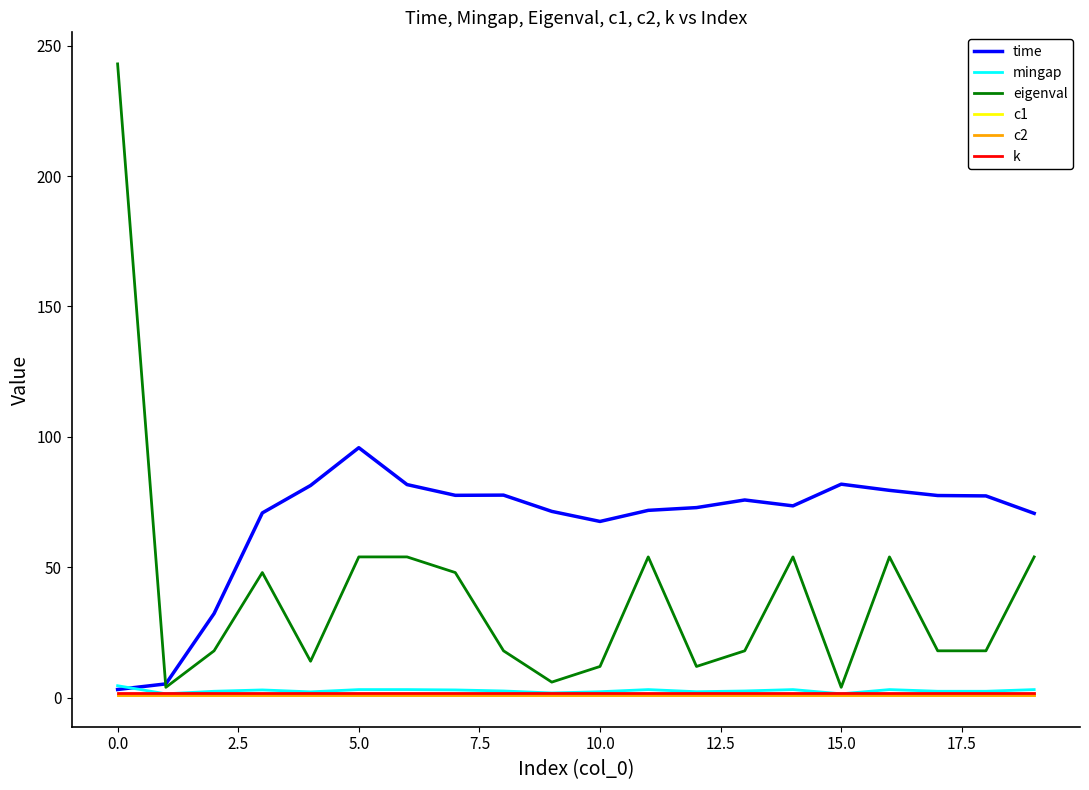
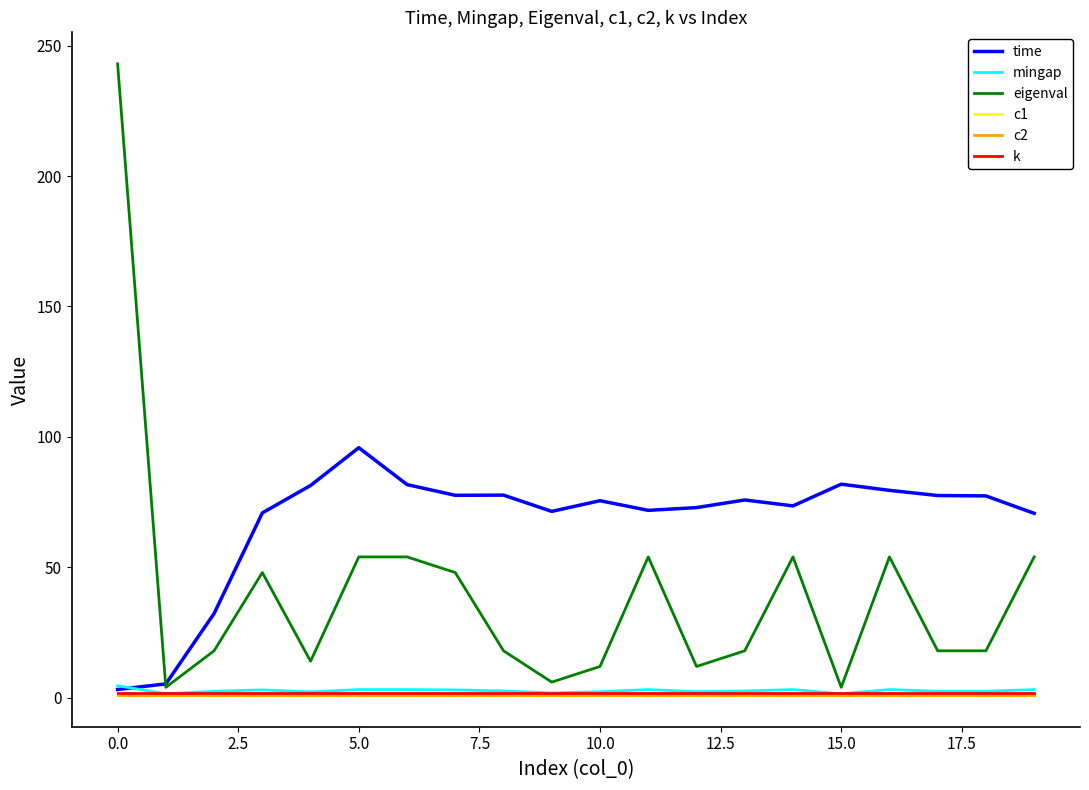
  {
    "time": {
      "0.0": 3,
      "5.0": 96,
-     "10.0": 68,
+     "10.0": 76,
      "15.0": 82
    },
    "mingap": {
      "0.0": 5,
      "5.0": 3
    },
    "eigenval": {
      "0.0": 243,
      "5.0": 54,
      "10.0": 12,
      "15.0": 4
    },
    "c2": {
      "0.0": 1,
      "5.0": 1,
      "10.0": 1
    },
    "k": {
      "0.0": 2,
      "5.0": 2
    }
  }
